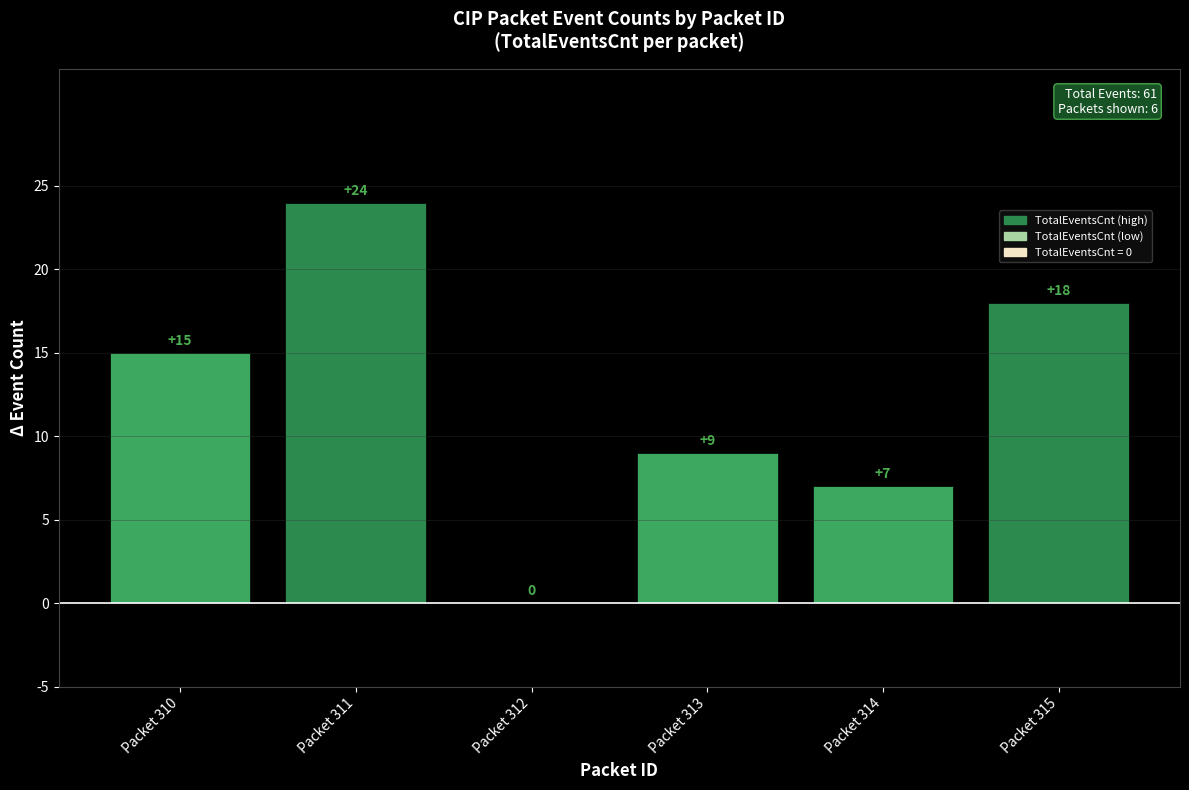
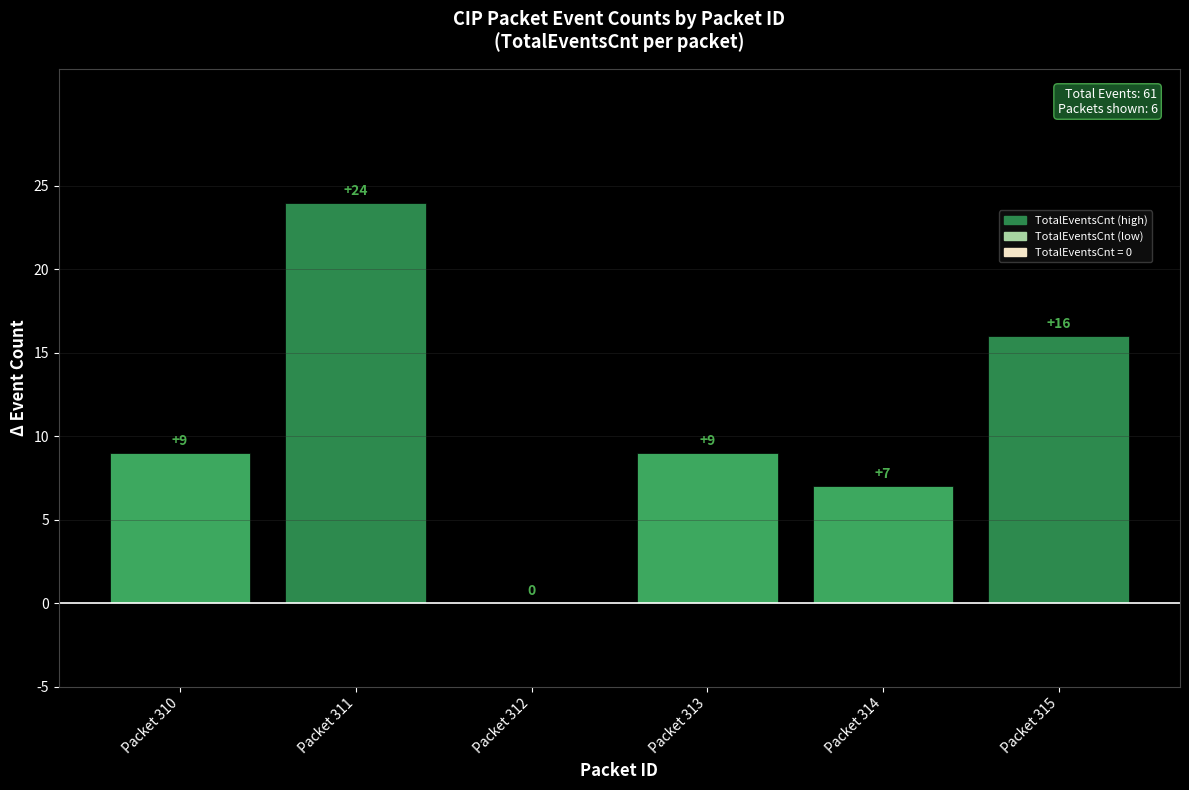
  {
-   "Packet 310": "+15",
+   "Packet 310": "+9",
    "Packet 311": "+24",
    "Packet 312": "0",
    "Packet 313": "+9",
    "Packet 314": "+7",
-   "Packet 315": "+18"
+   "Packet 315": "+16"
  }
